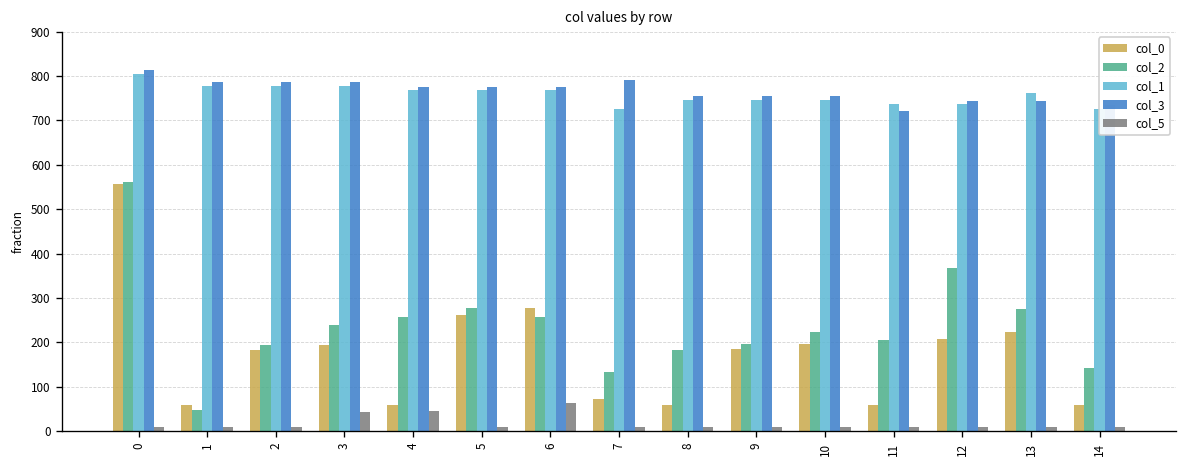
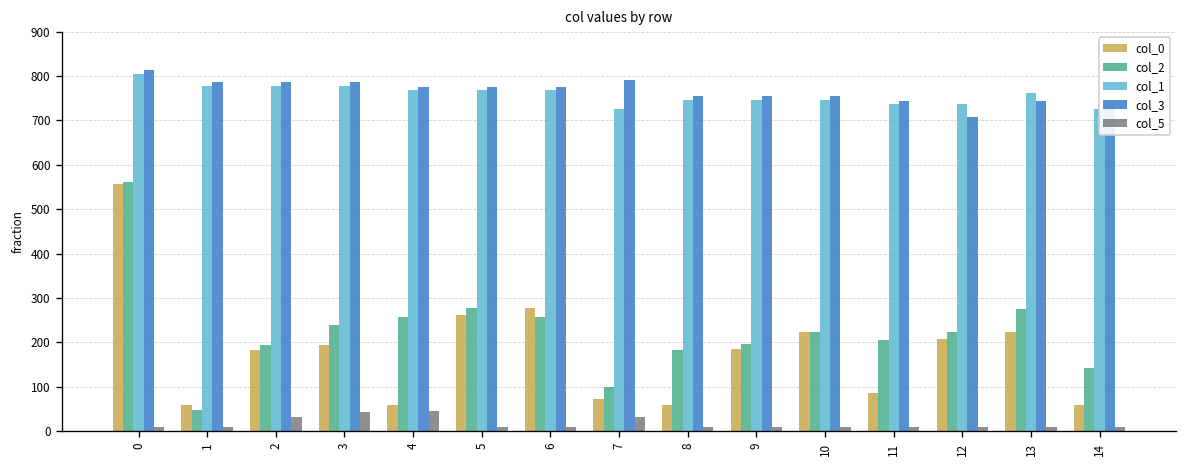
  {
    "col_0": {
      "0": 560,
      "1": 60,
      "2": 180,
      "3": 190,
      "4": 60,
      "5": 260,
      "6": 280,
      "7": 70,
      "8": 60,
      "9": 190,
-     "10": 200,
-     "11": 60,
+     "10": 220,
+     "11": 90,
      "12": 210,
      "13": 220,
      "14": 60
    },
    "col_2": {
      "0": 560,
      "1": 50,
      "2": 190,
      "3": 240,
      "4": 260,
      "5": 280,
      "6": 260,
-     "7": 130,
+     "7": 100,
      "8": 180,
      "9": 200,
      "10": 220,
      "11": 200,
-     "12": 370,
+     "12": 220,
      "13": 270,
      "14": 140
    },
    "col_1": {
      "0": 800,
      "1": 780,
      "2": 780,
      "3": 780,
      "4": 770,
      "5": 770,
      "6": 770,
      "7": 730,
      "8": 750,
      "9": 750,
      "10": 750,
      "11": 740,
      "12": 740,
      "13": 760
    },
    "col_3": {
      "0": 810,
      "1": 790,
      "2": 790,
      "3": 790,
      "4": 780,
      "5": 780,
      "6": 780,
      "7": 790,
      "8": 750,
      "9": 750,
      "10": 750,
-     "11": 720,
-     "12": 740,
+     "11": 740,
+     "12": 710,
      "13": 740
    },
    "col_5": {
      "0": 10,
      "1": 10,
-     "2": 10,
+     "2": 30,
      "3": 40,
      "4": 50,
      "5": 10,
-     "6": 60,
-     "7": 10,
+     "6": 10,
+     "7": 30,
      "8": 10,
      "9": 10,
      "10": 10,
      "11": 10,
      "12": 10,
      "13": 10,
      "14": 10
    }
  }
